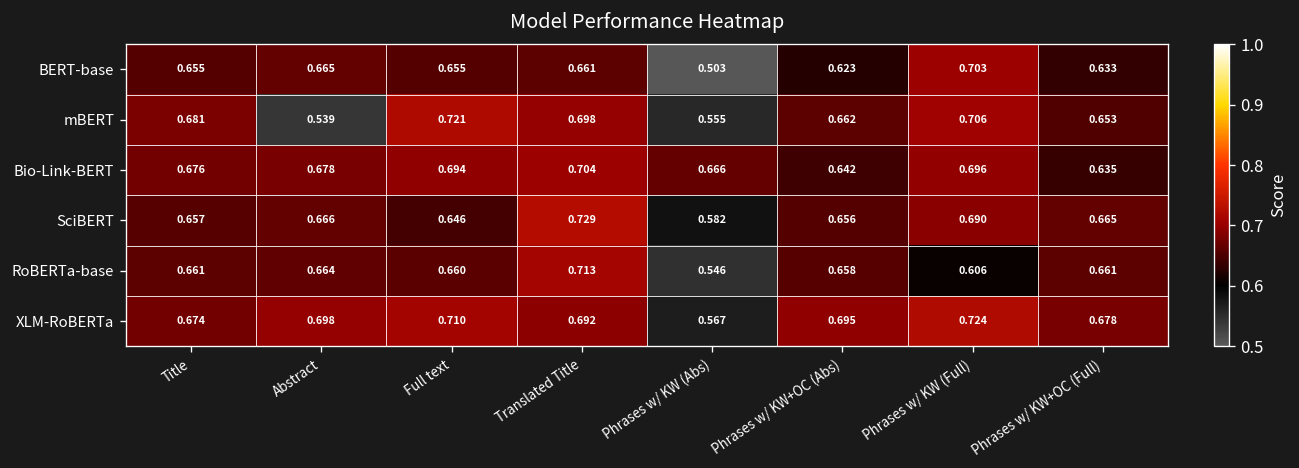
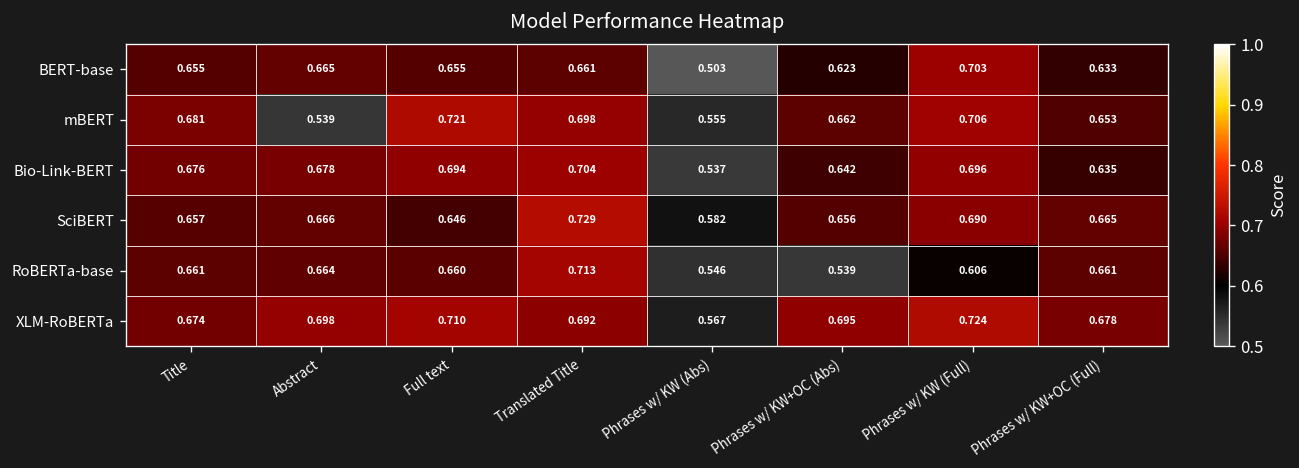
  {
    "BERT-base": {
      "Title": 0.655,
      "Abstract": 0.665,
      "Full text": 0.655,
      "Translated Title": 0.661,
      "Phrases w/ KW (Abs)": 0.503,
      "Phrases w/ KW+OC (Abs)": 0.623,
      "Phrases w/ KW (Full)": 0.703,
      "Phrases w/ KW+OC (Full)": 0.633
    },
    "mBERT": {
      "Title": 0.681,
      "Abstract": 0.539,
      "Full text": 0.721,
      "Translated Title": 0.698,
      "Phrases w/ KW (Abs)": 0.555,
      "Phrases w/ KW+OC (Abs)": 0.662,
      "Phrases w/ KW (Full)": 0.706,
      "Phrases w/ KW+OC (Full)": 0.653
    },
    "Bio-Link-BERT": {
      "Title": 0.676,
      "Abstract": 0.678,
      "Full text": 0.694,
      "Translated Title": 0.704,
-     "Phrases w/ KW (Abs)": 0.666,
+     "Phrases w/ KW (Abs)": 0.537,
      "Phrases w/ KW+OC (Abs)": 0.642,
      "Phrases w/ KW (Full)": 0.696,
      "Phrases w/ KW+OC (Full)": 0.635
    },
    "SciBERT": {
      "Title": 0.657,
      "Abstract": 0.666,
      "Full text": 0.646,
      "Translated Title": 0.729,
      "Phrases w/ KW (Abs)": 0.582,
      "Phrases w/ KW+OC (Abs)": 0.656,
      "Phrases w/ KW (Full)": 0.690,
      "Phrases w/ KW+OC (Full)": 0.665
    },
    "RoBERTa-base": {
      "Title": 0.661,
      "Abstract": 0.664,
      "Full text": 0.660,
      "Translated Title": 0.713,
      "Phrases w/ KW (Abs)": 0.546,
-     "Phrases w/ KW+OC (Abs)": 0.658,
+     "Phrases w/ KW+OC (Abs)": 0.539,
      "Phrases w/ KW (Full)": 0.606,
      "Phrases w/ KW+OC (Full)": 0.661
    },
    "XLM-RoBERTa": {
      "Title": 0.674,
      "Abstract": 0.698,
      "Full text": 0.710,
      "Translated Title": 0.692,
      "Phrases w/ KW (Abs)": 0.567,
      "Phrases w/ KW+OC (Abs)": 0.695,
      "Phrases w/ KW (Full)": 0.724,
      "Phrases w/ KW+OC (Full)": 0.678
    }
  }
